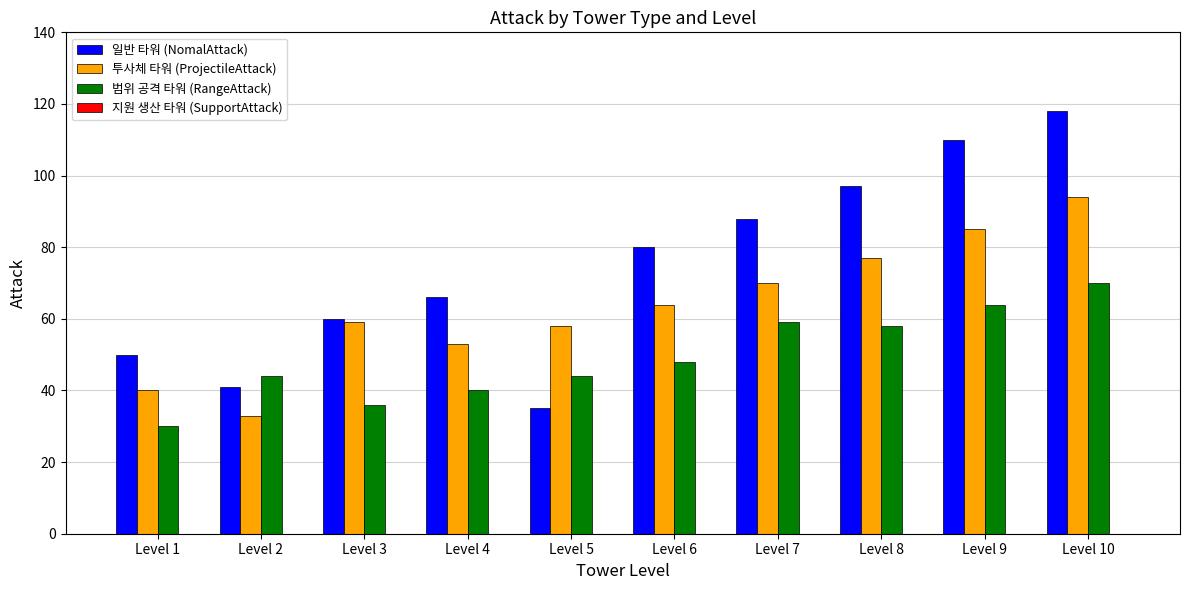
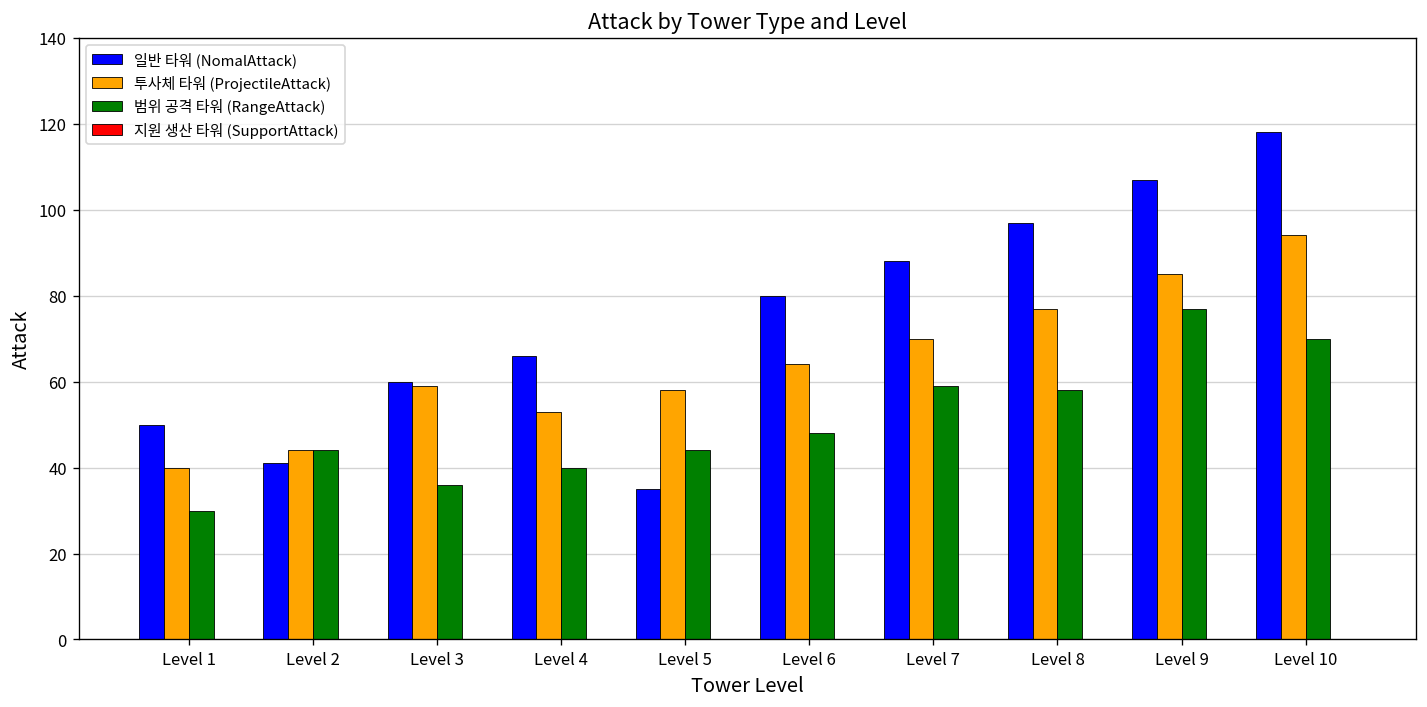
  {
    "일반 타워 (NomalAttack)": {
      "Level 1": 50,
      "Level 2": 41,
      "Level 3": 60,
      "Level 4": 66,
      "Level 5": 35,
      "Level 6": 80,
      "Level 7": 88,
      "Level 8": 97,
-     "Level 9": 110,
+     "Level 9": 107,
      "Level 10": 118
    },
    "투사체 타워 (ProjectileAttack)": {
      "Level 1": 40,
-     "Level 2": 33,
+     "Level 2": 44,
      "Level 3": 59,
      "Level 4": 53,
      "Level 5": 58,
      "Level 6": 64,
      "Level 7": 70,
      "Level 8": 77,
      "Level 9": 85,
      "Level 10": 94
    },
    "범위 공격 타워 (RangeAttack)": {
      "Level 1": 30,
      "Level 2": 44,
      "Level 3": 36,
      "Level 4": 40,
      "Level 5": 44,
      "Level 6": 48,
      "Level 7": 59,
      "Level 8": 58,
-     "Level 9": 64,
+     "Level 9": 77,
      "Level 10": 70
    },
    "지원 생산 타워 (SupportAttack)": {
      "Level 1": 0,
      "Level 2": 0,
      "Level 3": 0,
      "Level 4": 0,
      "Level 5": 0,
      "Level 6": 0,
      "Level 7": 0,
      "Level 8": 0,
      "Level 9": 0,
      "Level 10": 0
    }
  }
